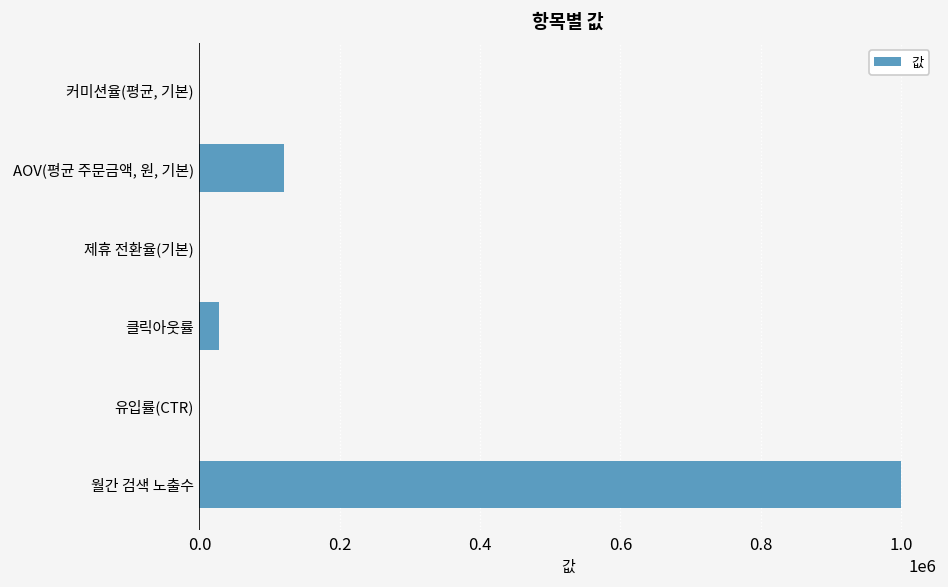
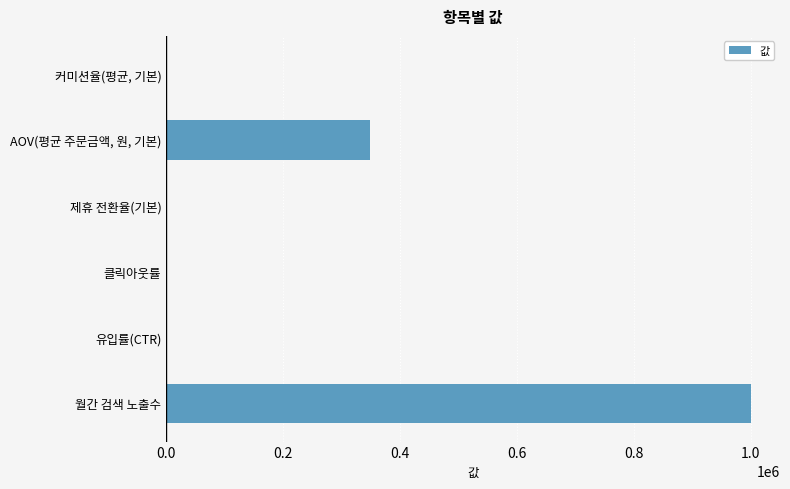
  {
-   "AOV(평균 주문금액, 원, 기본)": 120000,
-   "클릭아웃률": 30000,
+   "AOV(평균 주문금액, 원, 기본)": 350000,
+   "클릭아웃률": 0,
    "월간 검색 노출수": 1000000
  }
